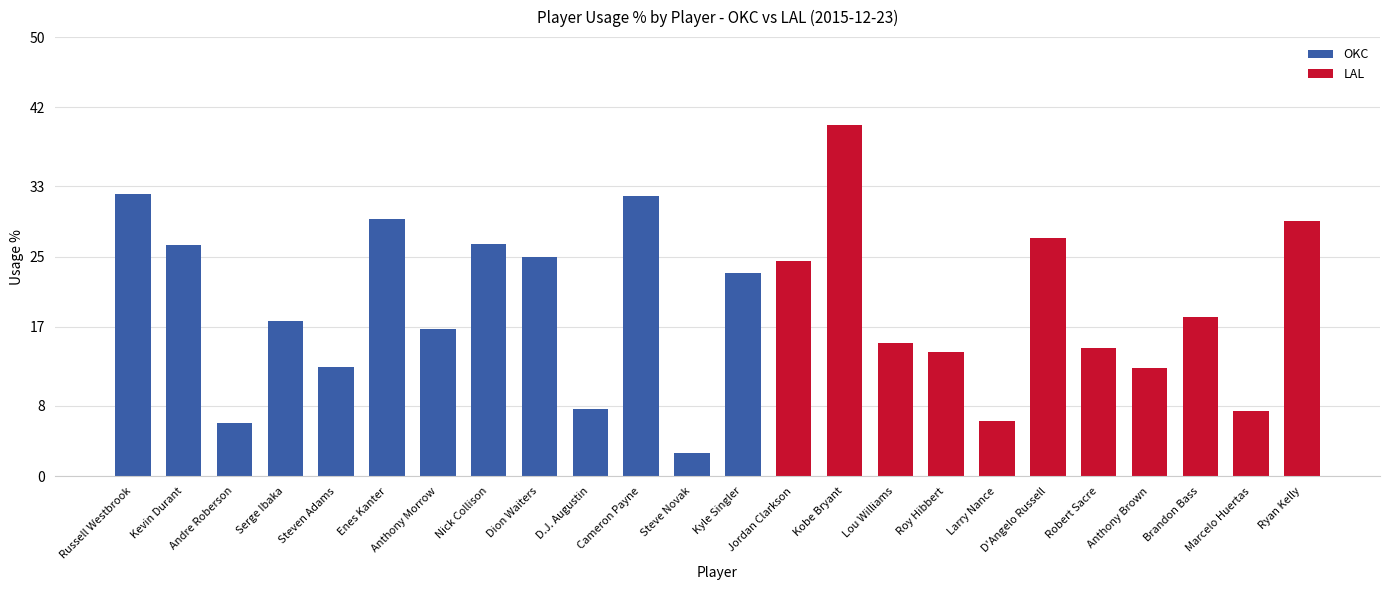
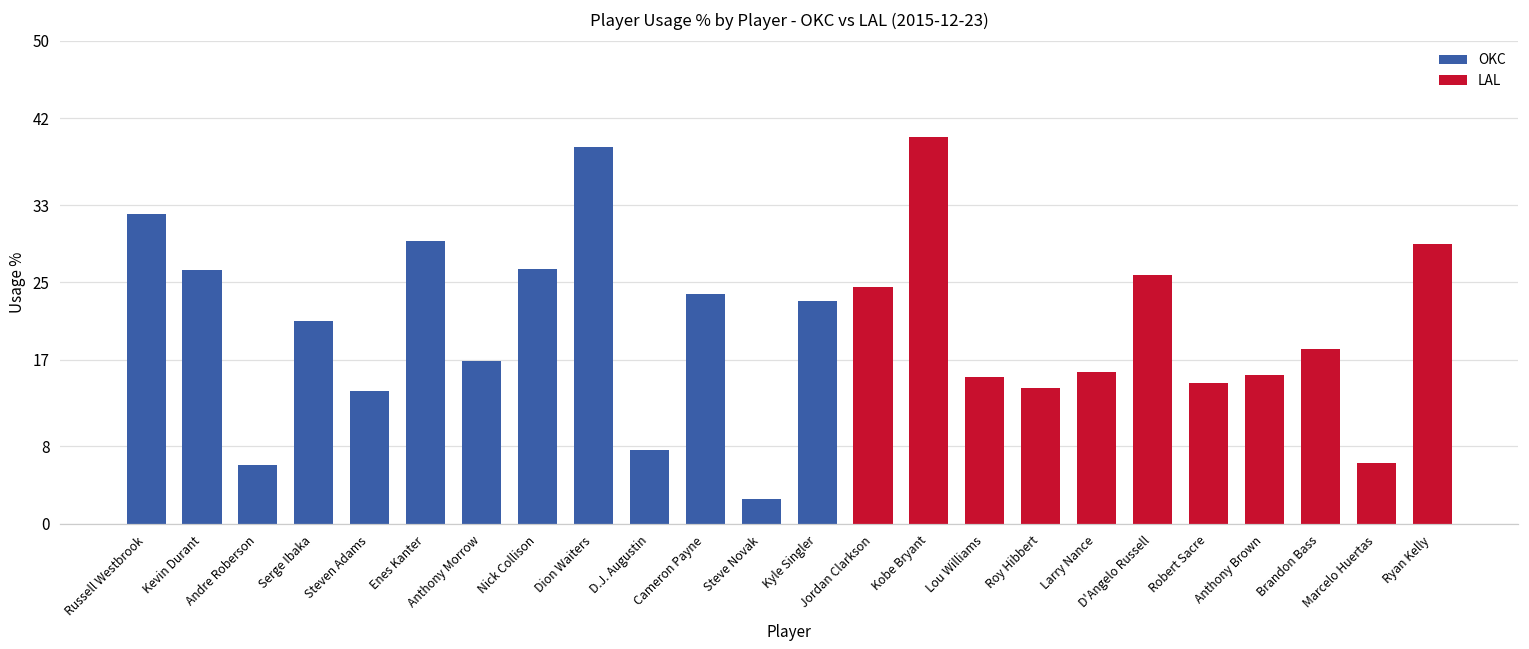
  {
    "OKC": {
      "Russell Westbrook": 32,
      "Kevin Durant": 26,
      "Andre Roberson": 6,
-     "Serge Ibaka": 18,
-     "Steven Adams": 12,
+     "Serge Ibaka": 21,
+     "Steven Adams": 14,
      "Enes Kanter": 29,
      "Anthony Morrow": 17,
      "Nick Collison": 26,
-     "Dion Waiters": 25,
+     "Dion Waiters": 39,
      "D.J. Augustin": 8,
-     "Cameron Payne": 32,
+     "Cameron Payne": 24,
      "Steve Novak": 3,
      "Kyle Singler": 23
    },
    "LAL": {
      "Jordan Clarkson": 25,
      "Kobe Bryant": 40,
      "Lou Williams": 15,
      "Roy Hibbert": 14,
-     "Larry Nance": 6,
-     "D'Angelo Russell": 27,
+     "Larry Nance": 16,
+     "D'Angelo Russell": 26,
      "Robert Sacre": 15,
-     "Anthony Brown": 12,
+     "Anthony Brown": 15,
      "Brandon Bass": 18,
-     "Marcelo Huertas": 7,
+     "Marcelo Huertas": 6,
      "Ryan Kelly": 29
    }
  }
